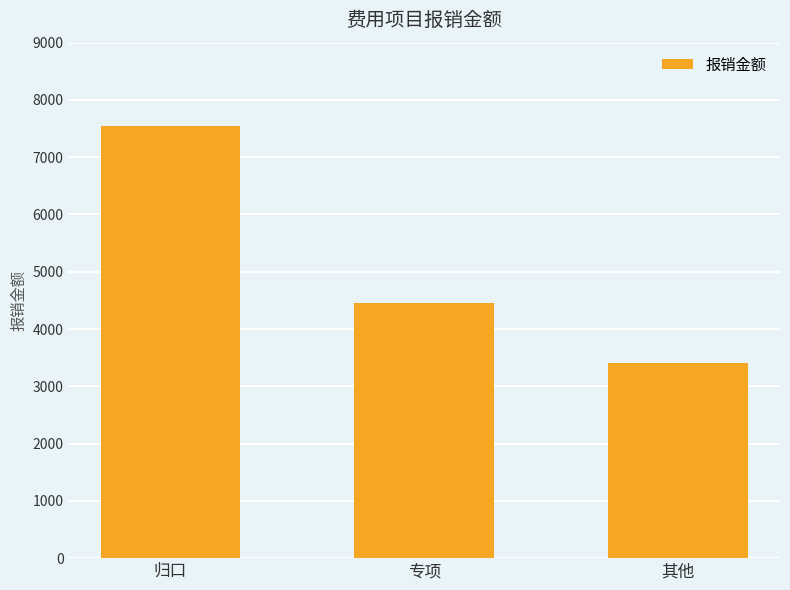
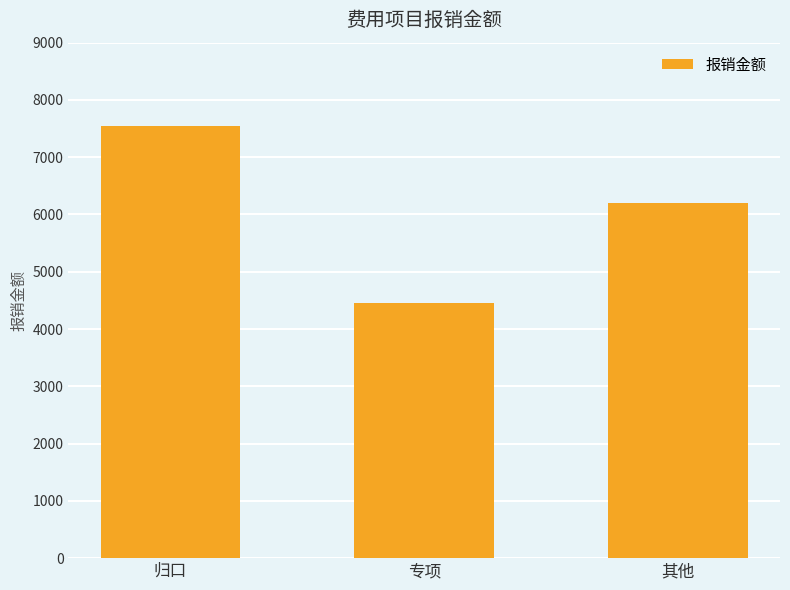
  {
    "归口": 7500,
    "专项": 4500,
-   "其他": 3400
+   "其他": 6200
  }
